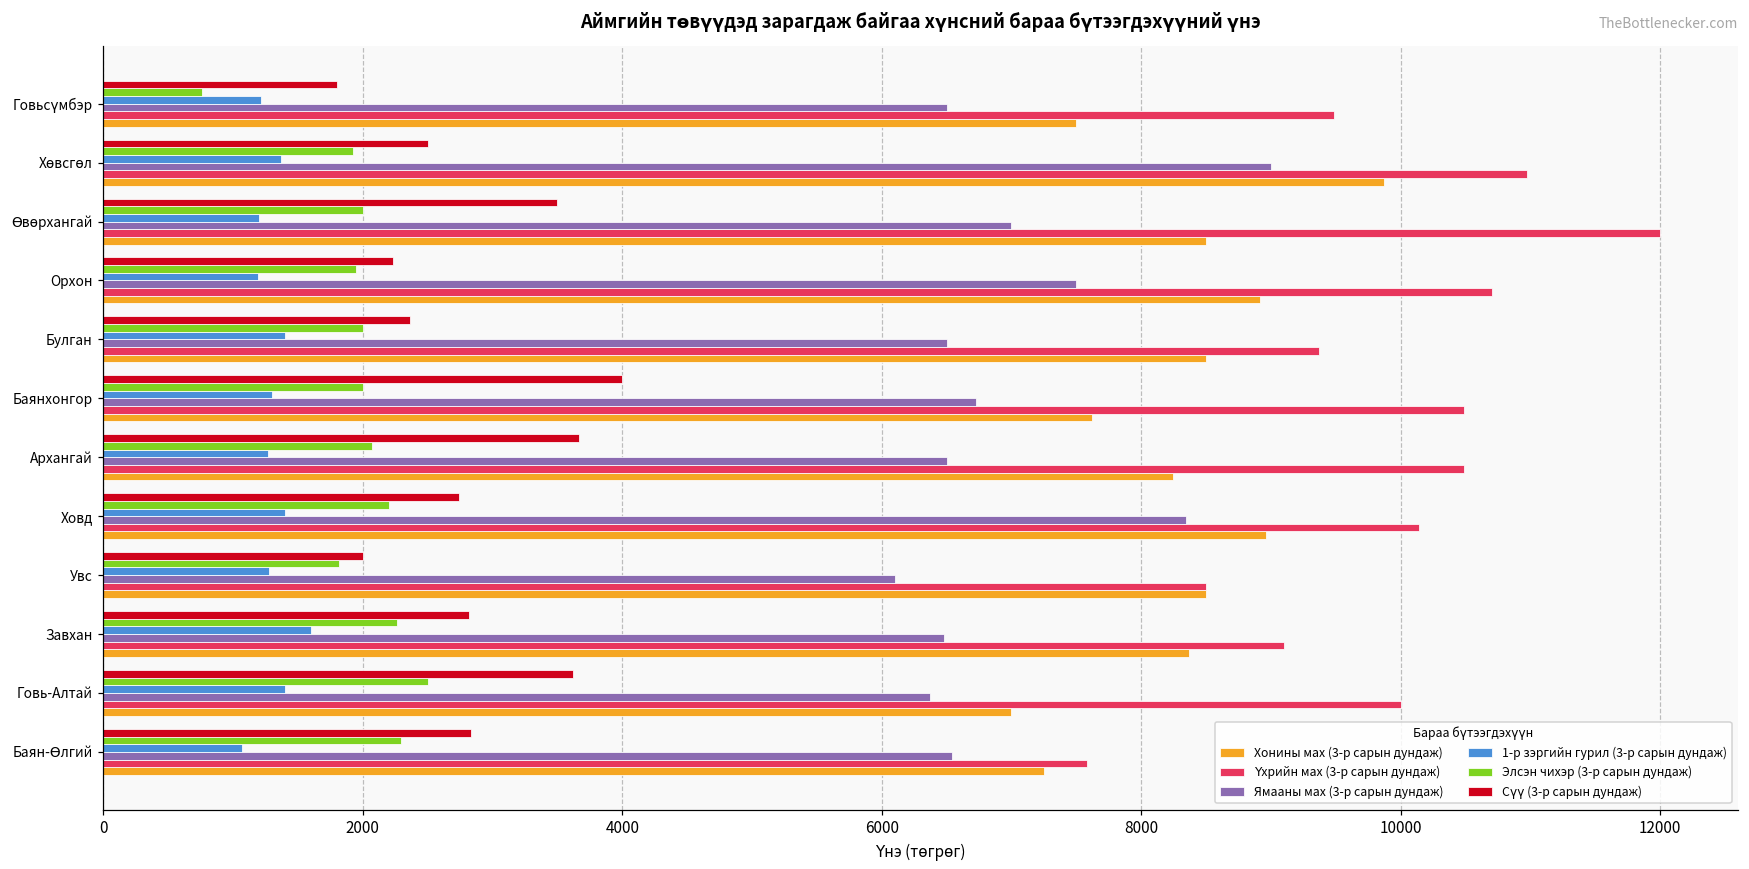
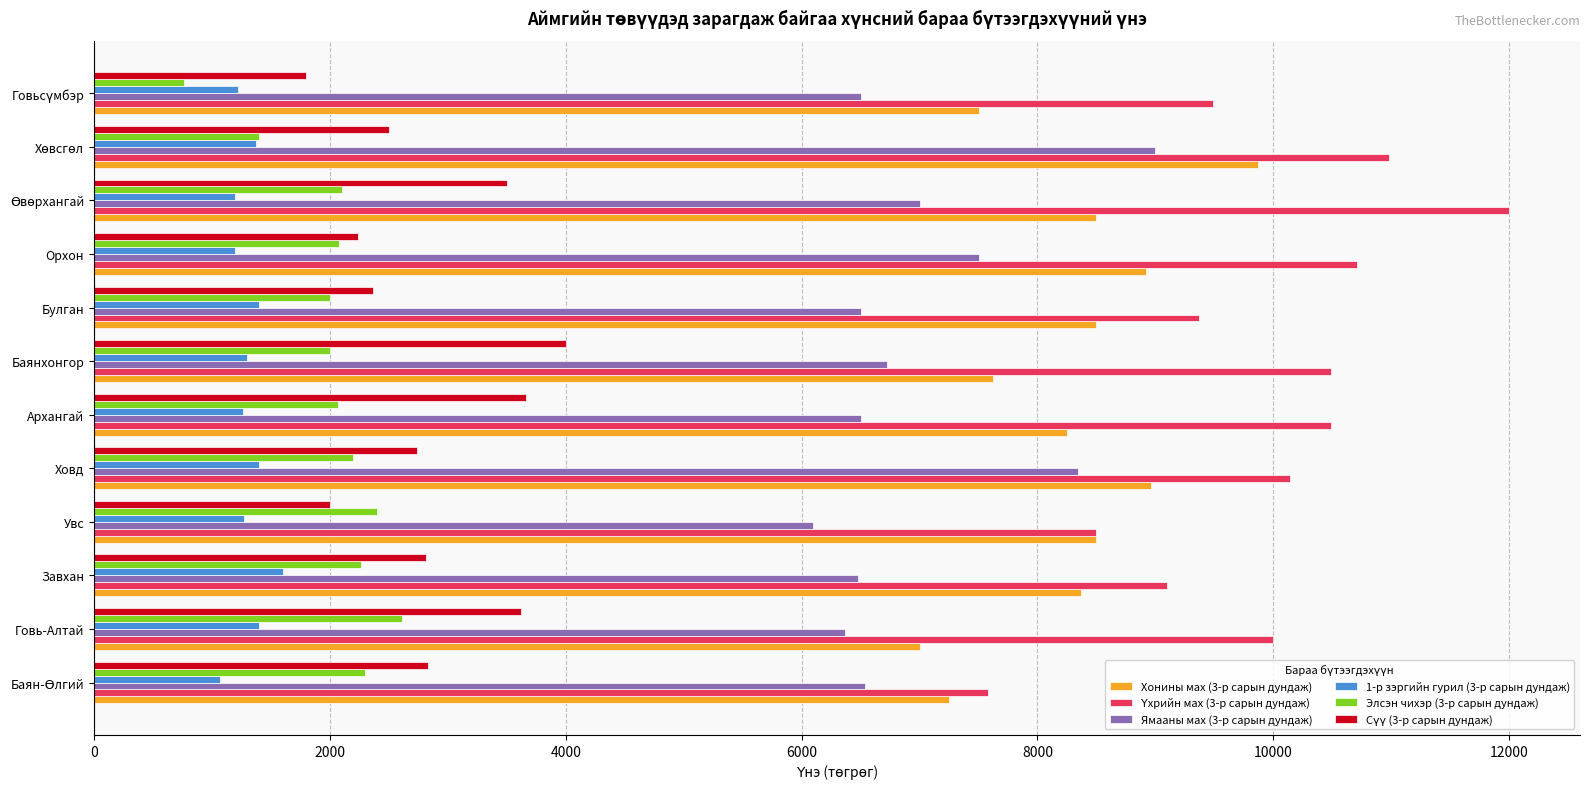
  {
    "Хонины мах (3-р сарын дундаж)": {
      "Говьсүмбэр": 7500,
      "Хөвсгөл": 9870,
      "Өвөрхангай": 8500,
      "Орхон": 8920,
      "Булган": 8500,
      "Баянхонгор": 7620,
      "Архангай": 8250,
      "Ховд": 8970,
      "Увс": 8500,
      "Завхан": 8360,
      "Говь-Алтай": 7000,
      "Баян-Өлгий": 7250
    },
    "Үхрийн мах (3-р сарын дундаж)": {
      "Говьсүмбэр": 9490,
      "Хөвсгөл": 10980,
      "Өвөрхангай": 12000,
      "Орхон": 10710,
      "Булган": 9370,
      "Баянхонгор": 10490,
      "Архангай": 10490,
      "Ховд": 10140,
      "Увс": 8500,
      "Завхан": 9100,
      "Говь-Алтай": 10000,
      "Баян-Өлгий": 7580
    },
    "Ямааны мах (3-р сарын дундаж)": {
      "Говьсүмбэр": 6500,
      "Хөвсгөл": 9000,
      "Өвөрхангай": 7000,
      "Орхон": 7500,
      "Булган": 6500,
      "Баянхонгор": 6720,
      "Архангай": 6500,
      "Ховд": 8340,
      "Увс": 6100,
      "Завхан": 6480,
      "Говь-Алтай": 6370,
      "Баян-Өлгий": 6540
    },
    "1-р зэргийн гурил (3-р сарын дундаж)": {
      "Говьсүмбэр": 1220,
      "Хөвсгөл": 1370,
      "Өвөрхангай": 1200,
      "Орхон": 1200,
      "Булган": 1400,
      "Баянхонгор": 1300,
      "Архангай": 1270,
      "Ховд": 1400,
      "Увс": 1270,
      "Завхан": 1600,
      "Говь-Алтай": 1400,
      "Баян-Өлгий": 1070
    },
    "Элсэн чихэр (3-р сарын дундаж)": {
      "Говьсүмбэр": 760,
-     "Хөвсгөл": 1920,
-     "Өвөрхангай": 2000,
-     "Орхон": 1950,
+     "Хөвсгөл": 1400,
+     "Өвөрхангай": 2100,
+     "Орхон": 2080,
      "Булган": 2000,
      "Баянхонгор": 2000,
      "Архангай": 2070,
      "Ховд": 2200,
-     "Увс": 1820,
+     "Увс": 2400,
      "Завхан": 2260,
-     "Говь-Алтай": 2500,
+     "Говь-Алтай": 2610,
      "Баян-Өлгий": 2300
    },
    "Сүү (3-р сарын дундаж)": {
      "Говьсүмбэр": 1800,
      "Хөвсгөл": 2500,
      "Өвөрхангай": 3500,
      "Орхон": 2240,
      "Булган": 2360,
      "Баянхонгор": 4000,
      "Архангай": 3660,
      "Ховд": 2740,
      "Увс": 2000,
      "Завхан": 2820,
      "Говь-Алтай": 3620,
      "Баян-Өлгий": 2830
    }
  }
